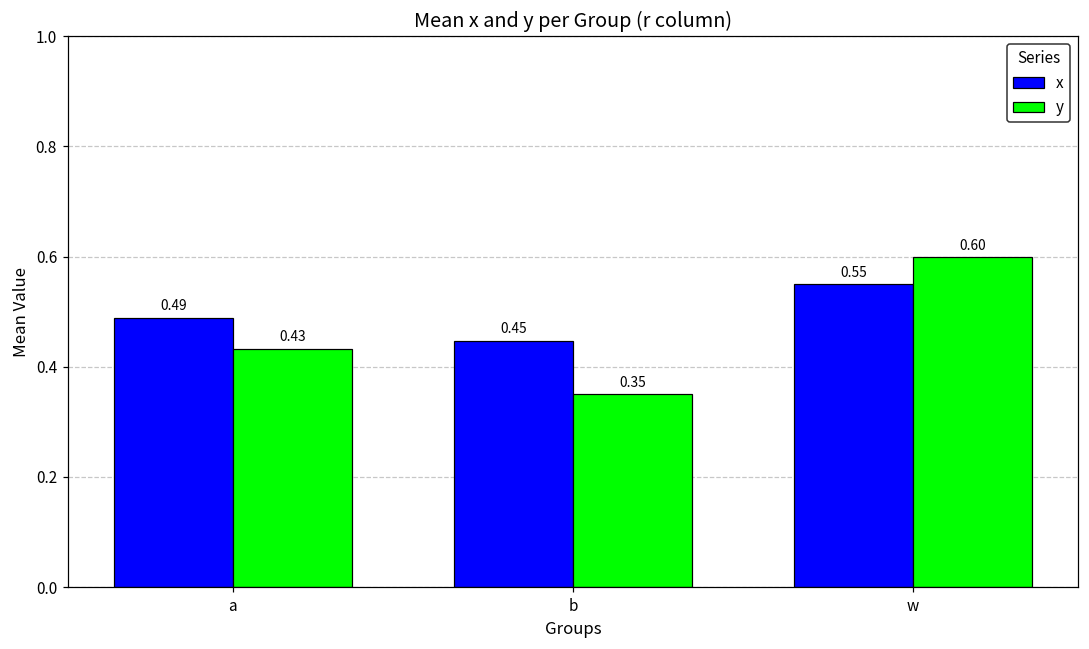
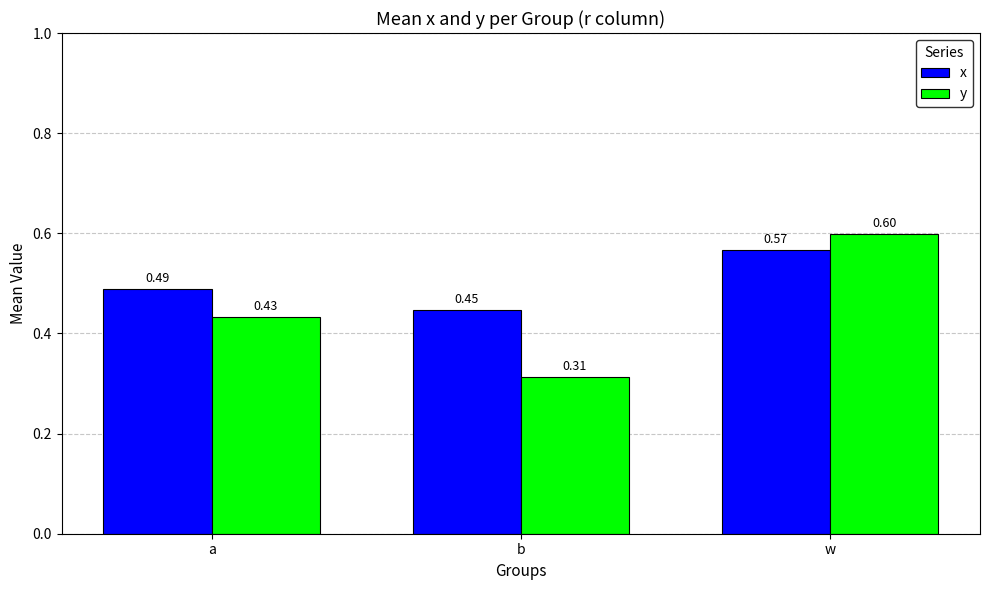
  {
    "x": {
      "a": 0.49,
      "b": 0.45,
-     "w": 0.55
+     "w": 0.57
    },
    "y": {
      "a": 0.43,
-     "b": 0.35,
+     "b": 0.31,
      "w": 0.60
    }
  }
